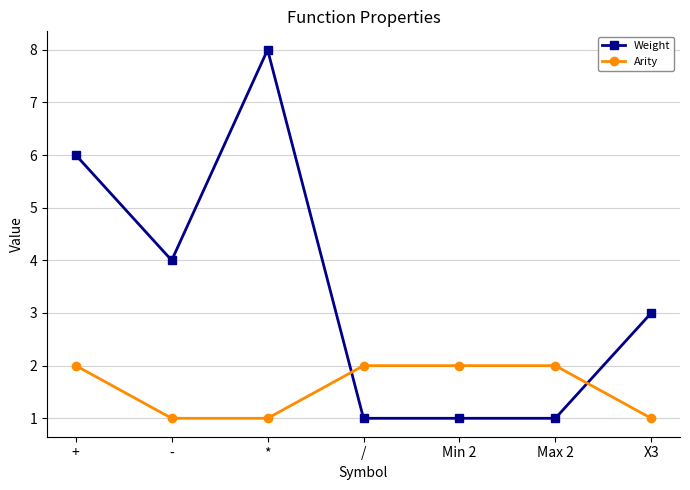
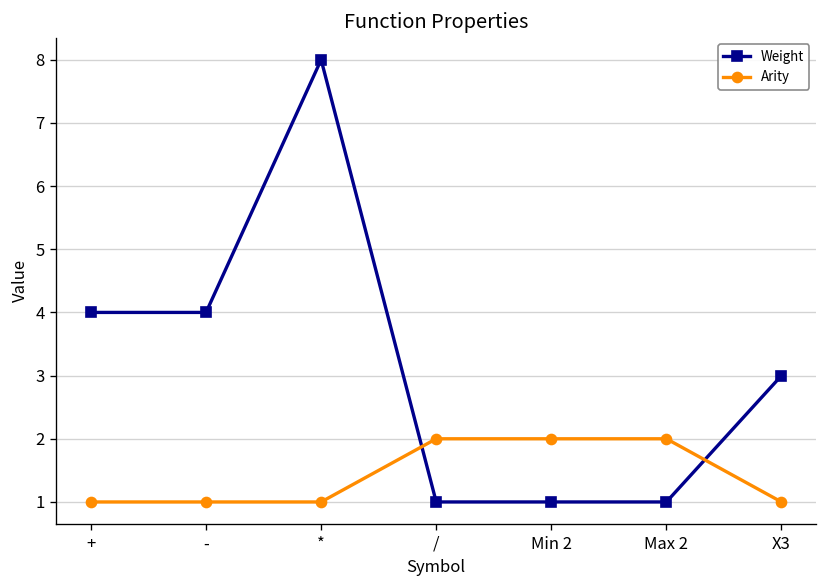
  {
    "Weight": {
-     "+": 6,
+     "+": 4,
      "-": 4,
      "*": 8,
      "/": 1,
      "Min 2": 1,
      "Max 2": 1,
      "X3": 3
    },
    "Arity": {
-     "+": 2,
+     "+": 1,
      "-": 1,
      "*": 1,
      "/": 2,
      "Min 2": 2,
      "Max 2": 2,
      "X3": 1
    }
  }
